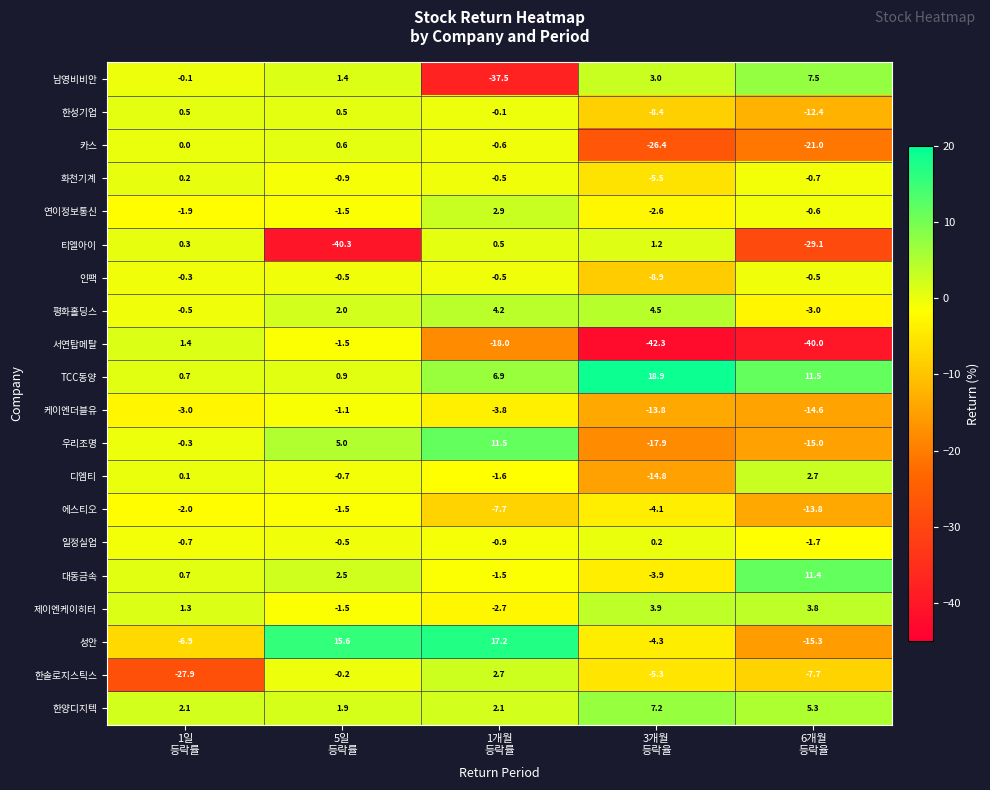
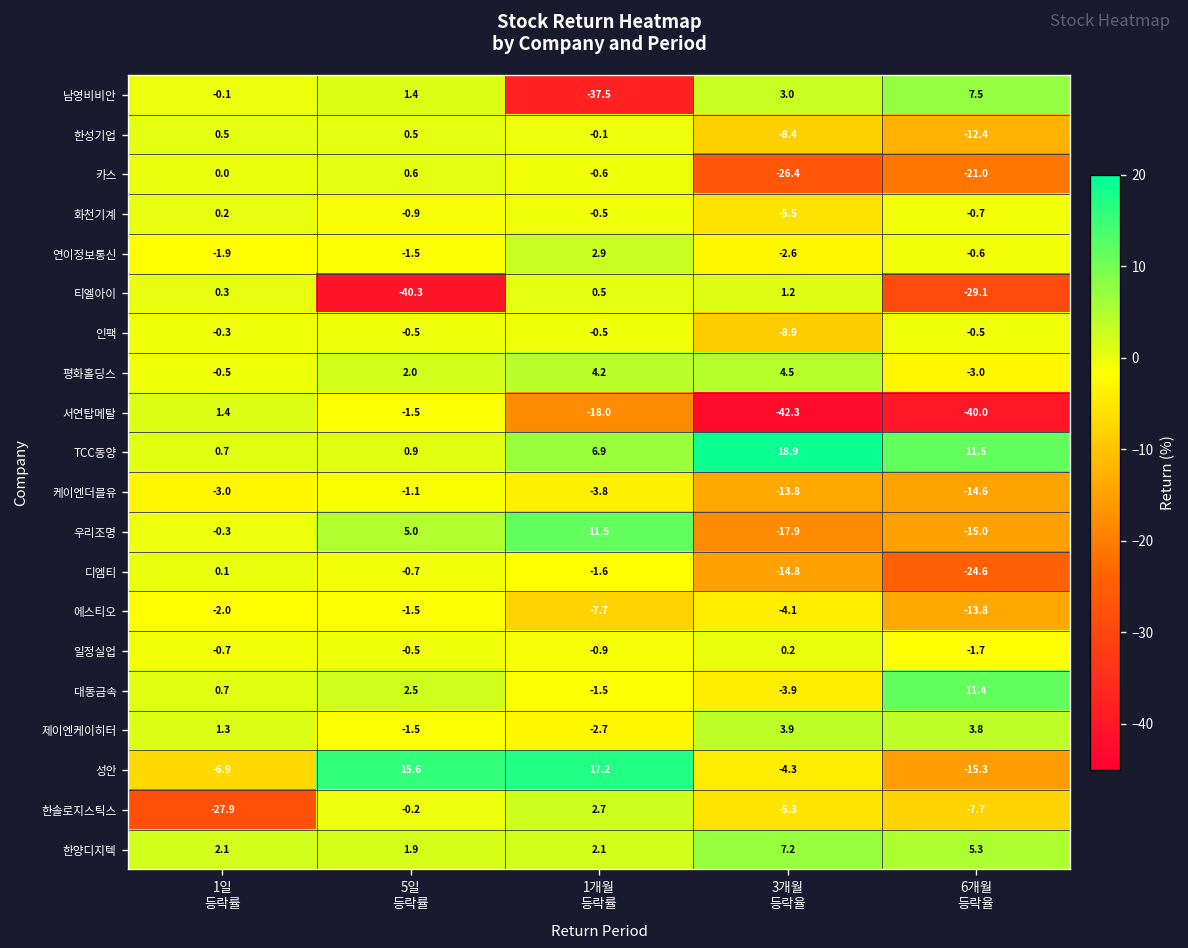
  {
    "남영비비안": {
      "1일 등락률": -0.1,
      "5일 등락률": 1.4,
      "1개월 등락률": -37.5,
      "3개월 등락율": 3.0,
      "6개월 등락율": 7.5
    },
    "한성기업": {
      "1일 등락률": 0.5,
      "5일 등락률": 0.5,
      "1개월 등락률": -0.1,
      "3개월 등락율": -8.4,
      "6개월 등락율": -12.4
    },
    "카스": {
      "1일 등락률": 0.0,
      "5일 등락률": 0.6,
      "1개월 등락률": -0.6,
      "3개월 등락율": -26.4,
      "6개월 등락율": -21.0
    },
    "화천기계": {
      "1일 등락률": 0.2,
      "5일 등락률": -0.9,
      "1개월 등락률": -0.5,
      "3개월 등락율": -5.5,
      "6개월 등락율": -0.7
    },
    "연이정보통신": {
      "1일 등락률": -1.9,
      "5일 등락률": -1.5,
      "1개월 등락률": 2.9,
      "3개월 등락율": -2.6,
      "6개월 등락율": -0.6
    },
    "티엘아이": {
      "1일 등락률": 0.3,
      "5일 등락률": -40.3,
      "1개월 등락률": 0.5,
      "3개월 등락율": 1.2,
      "6개월 등락율": -29.1
    },
    "인팩": {
      "1일 등락률": -0.3,
      "5일 등락률": -0.5,
      "1개월 등락률": -0.5,
      "3개월 등락율": -8.9,
      "6개월 등락율": -0.5
    },
    "평화홀딩스": {
      "1일 등락률": -0.5,
      "5일 등락률": 2.0,
      "1개월 등락률": 4.2,
      "3개월 등락율": 4.5,
      "6개월 등락율": -3.0
    },
    "서연탑메탈": {
      "1일 등락률": 1.4,
      "5일 등락률": -1.5,
      "1개월 등락률": -18.0,
      "3개월 등락율": -42.3,
      "6개월 등락율": -40.0
    },
    "TCC동양": {
      "1일 등락률": 0.7,
      "5일 등락률": 0.9,
      "1개월 등락률": 6.9,
      "3개월 등락율": 18.9,
      "6개월 등락율": 11.5
    },
    "케이엔더블유": {
      "1일 등락률": -3.0,
      "5일 등락률": -1.1,
      "1개월 등락률": -3.8,
      "3개월 등락율": -13.8,
      "6개월 등락율": -14.6
    },
    "우리조명": {
      "1일 등락률": -0.3,
      "5일 등락률": 5.0,
      "1개월 등락률": 11.5,
      "3개월 등락율": -17.9,
      "6개월 등락율": -15.0
    },
    "디엠티": {
      "1일 등락률": 0.1,
      "5일 등락률": -0.7,
      "1개월 등락률": -1.6,
      "3개월 등락율": -14.8,
-     "6개월 등락율": 2.7
+     "6개월 등락율": -24.6
    },
    "에스티오": {
      "1일 등락률": -2.0,
      "5일 등락률": -1.5,
      "1개월 등락률": -7.7,
      "3개월 등락율": -4.1,
      "6개월 등락율": -13.8
    },
    "일정실업": {
      "1일 등락률": -0.7,
      "5일 등락률": -0.5,
      "1개월 등락률": -0.9,
      "3개월 등락율": 0.2,
      "6개월 등락율": -1.7
    },
    "대동금속": {
      "1일 등락률": 0.7,
      "5일 등락률": 2.5,
      "1개월 등락률": -1.5,
      "3개월 등락율": -3.9,
      "6개월 등락율": 11.4
    },
    "제이엔케이히터": {
      "1일 등락률": 1.3,
      "5일 등락률": -1.5,
      "1개월 등락률": -2.7,
      "3개월 등락율": 3.9,
      "6개월 등락율": 3.8
    },
    "성안": {
      "1일 등락률": -6.9,
      "5일 등락률": 15.6,
      "1개월 등락률": 17.2,
      "3개월 등락율": -4.3,
      "6개월 등락율": -15.3
    },
    "한솔로지스틱스": {
      "1일 등락률": -27.9,
      "5일 등락률": -0.2,
      "1개월 등락률": 2.7,
      "3개월 등락율": -5.3,
      "6개월 등락율": -7.7
    },
    "한양디지텍": {
      "1일 등락률": 2.1,
      "5일 등락률": 1.9,
      "1개월 등락률": 2.1,
      "3개월 등락율": 7.2,
      "6개월 등락율": 5.3
    }
  }
